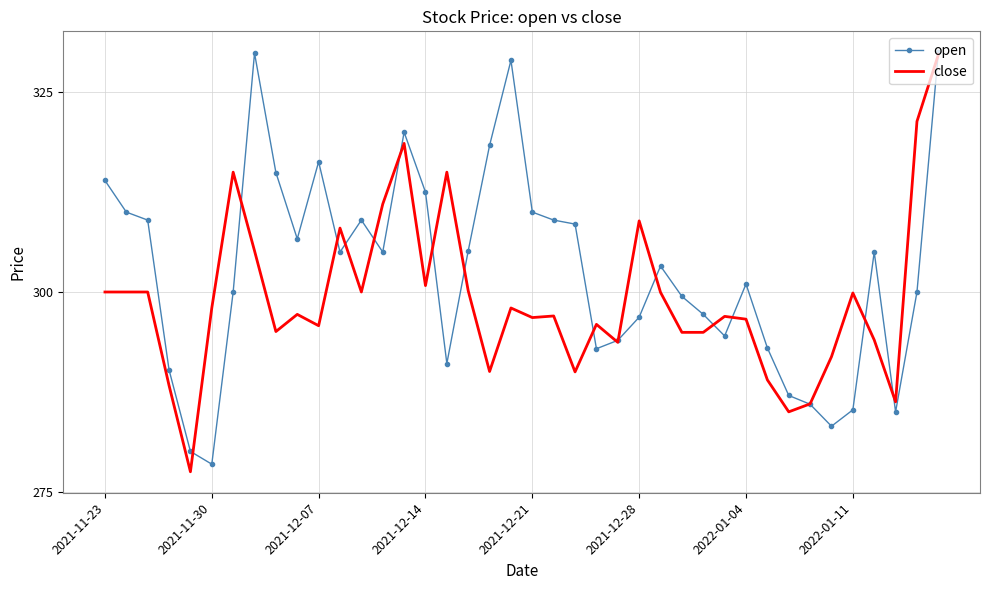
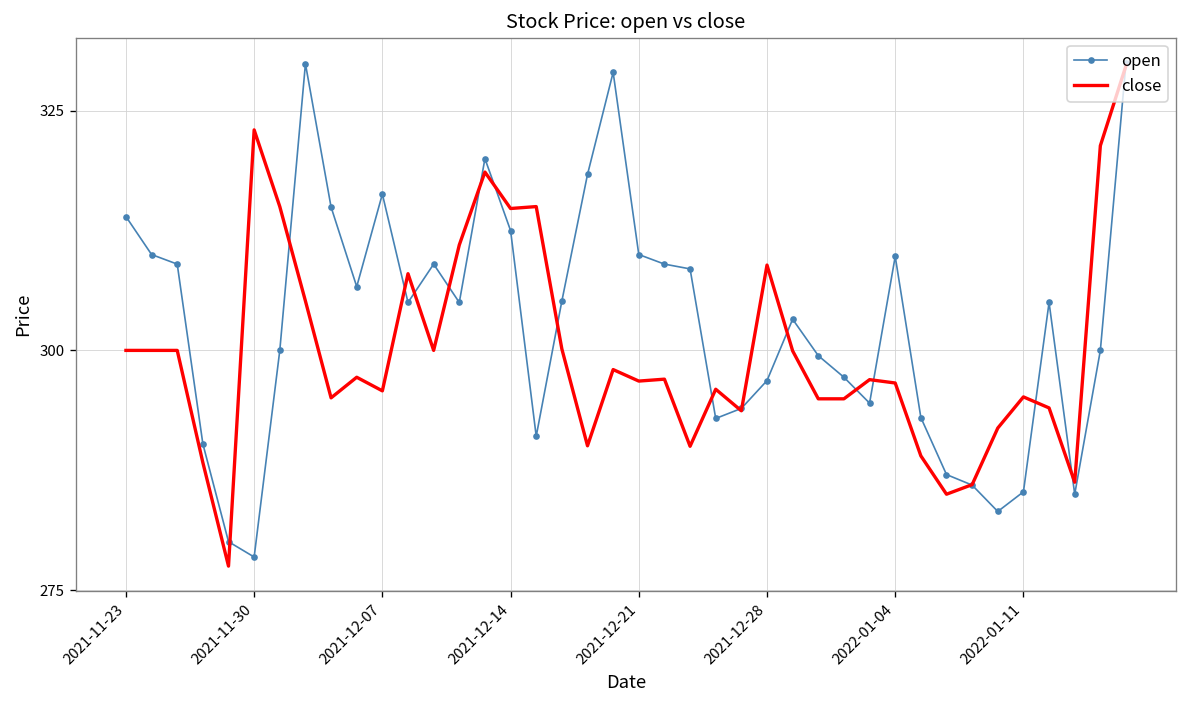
  {
    "open": {
      "2021-11-23": 314,
      "2021-11-30": 278,
      "2021-12-07": 316,
      "2021-12-14": 313,
      "2021-12-21": 310,
      "2021-12-28": 297,
-     "2022-01-04": 301,
+     "2022-01-04": 310,
      "2022-01-11": 285
    },
    "close": {
      "2021-11-23": 300,
-     "2021-11-30": 298,
+     "2021-11-30": 323,
      "2021-12-07": 296,
-     "2021-12-14": 301,
+     "2021-12-14": 315,
      "2021-12-21": 297,
      "2021-12-28": 309,
      "2022-01-04": 297,
-     "2022-01-11": 300
+     "2022-01-11": 295
    }
  }
